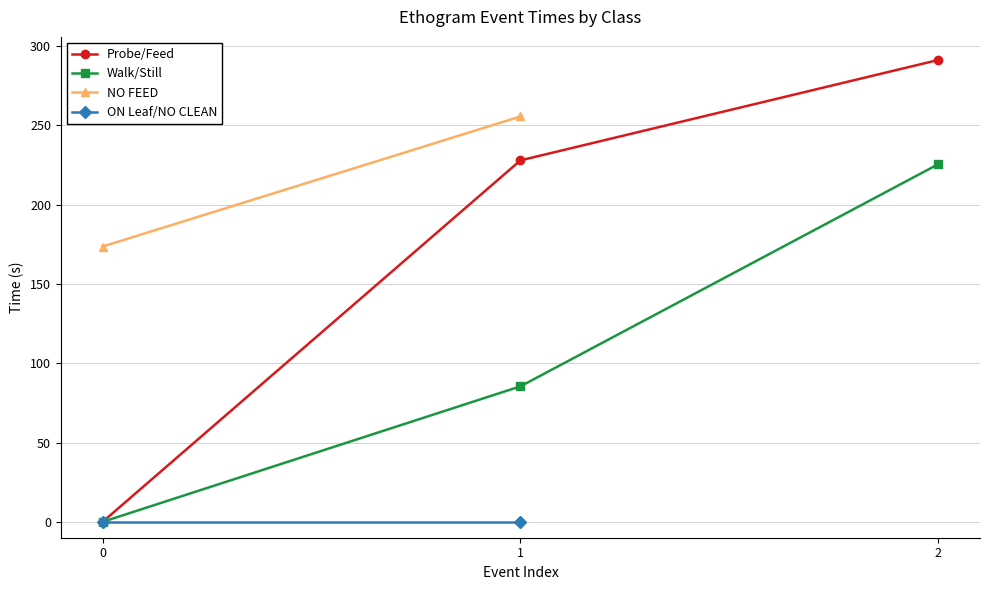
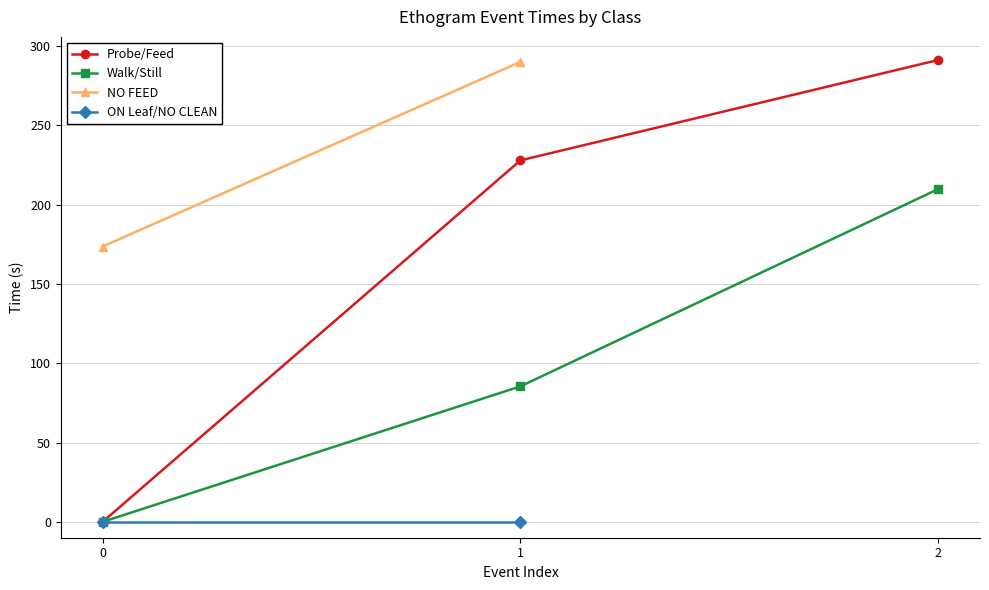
  {
    "Probe/Feed": {
      "1": 228,
      "2": 291
    },
    "Walk/Still": {
      "1": 85,
-     "2": 226
+     "2": 210
    },
    "NO FEED": {
      "0": 174,
-     "1": 256
+     "1": 290
    },
    "ON Leaf/NO CLEAN": {
      "1": 0
    }
  }
